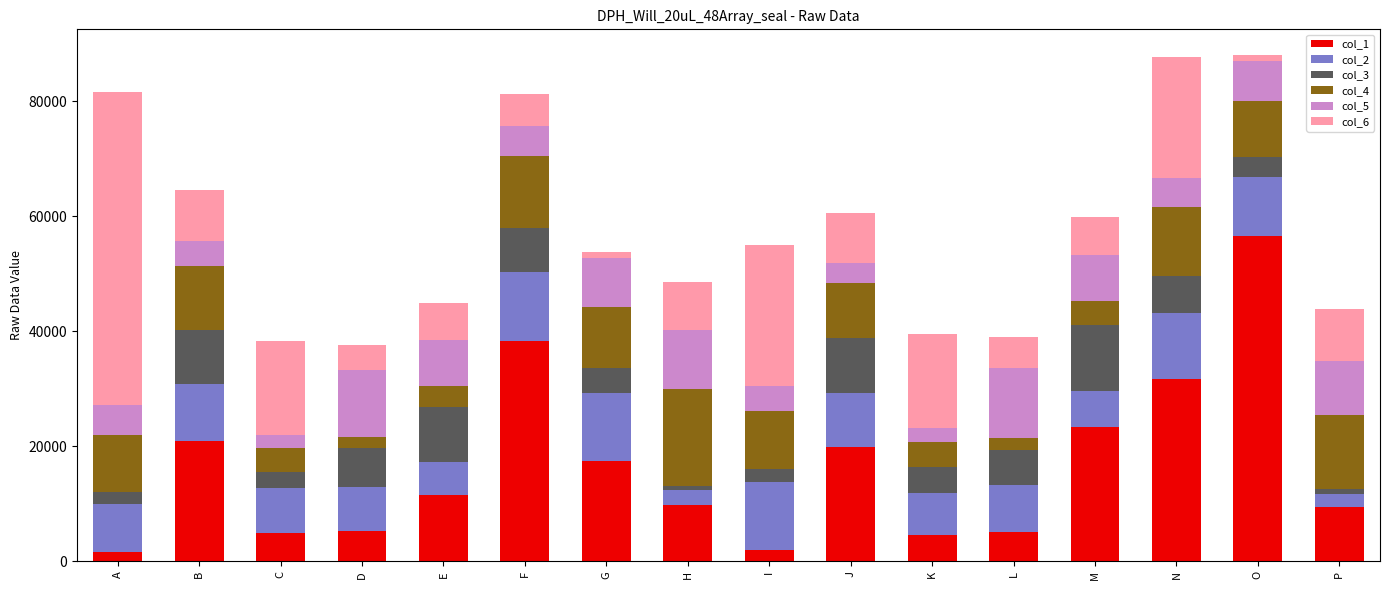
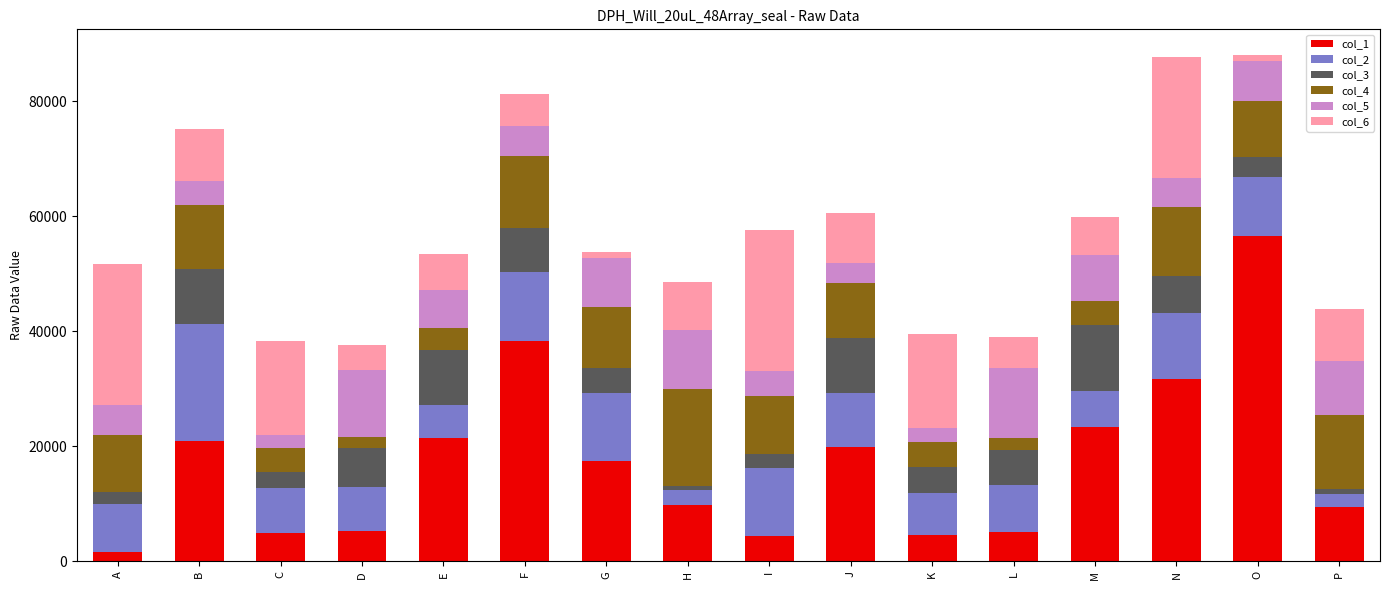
  {
    "col_1": {
      "A": 2000,
      "B": 21000,
      "C": 5000,
      "D": 5000,
-     "E": 11000,
+     "E": 21000,
      "F": 38000,
      "G": 18000,
      "H": 10000,
-     "I": 2000,
+     "I": 4000,
      "J": 20000,
      "K": 5000,
      "L": 5000,
      "M": 23000,
      "N": 32000,
      "O": 57000,
      "P": 9000
    },
    "col_2": {
      "A": 8000,
-     "B": 10000,
+     "B": 20000,
      "C": 8000,
      "D": 8000,
      "E": 6000,
      "F": 12000,
      "G": 12000,
      "H": 3000,
      "I": 12000,
      "J": 9000,
      "K": 7000,
      "L": 8000,
      "M": 6000,
      "N": 12000,
      "O": 10000,
      "P": 2000
    },
    "col_3": {
      "A": 2000,
      "B": 9000,
      "C": 3000,
      "D": 7000,
      "E": 10000,
      "F": 8000,
      "G": 4000,
      "H": 1000,
      "I": 2000,
      "J": 9000,
      "K": 5000,
      "L": 6000,
      "M": 11000,
      "N": 6000,
      "O": 3000,
      "P": 1000
    },
    "col_4": {
      "A": 10000,
      "B": 11000,
      "C": 4000,
      "D": 2000,
      "E": 4000,
      "F": 12000,
      "G": 11000,
      "H": 17000,
      "I": 10000,
      "J": 10000,
      "K": 4000,
      "L": 2000,
      "M": 4000,
      "N": 12000,
      "O": 10000,
      "P": 13000
    },
    "col_5": {
      "A": 5000,
      "B": 4000,
      "C": 2000,
      "D": 12000,
-     "E": 8000,
+     "E": 7000,
      "F": 5000,
      "G": 9000,
      "H": 10000,
      "I": 4000,
      "J": 3000,
      "K": 2000,
      "L": 12000,
      "M": 8000,
      "N": 5000,
      "O": 7000,
      "P": 9000
    },
    "col_6": {
-     "A": 55000,
+     "A": 25000,
      "B": 9000,
      "C": 16000,
      "D": 4000,
      "E": 6000,
      "F": 6000,
      "G": 1000,
      "H": 8000,
      "I": 25000,
      "J": 9000,
      "K": 16000,
      "L": 5000,
      "M": 7000,
      "N": 21000,
      "O": 1000,
      "P": 9000
    }
  }
